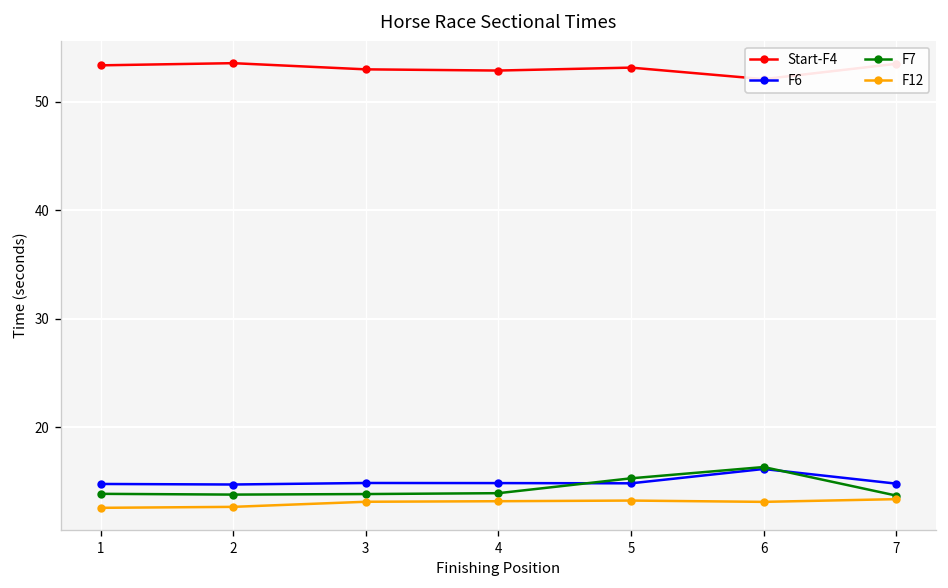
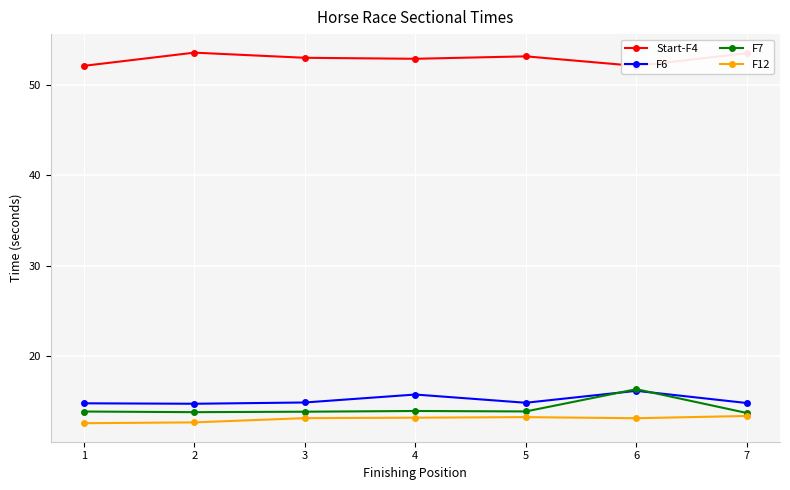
  {
    "Start-F4": {
-     "1": 53,
+     "1": 52,
      "2": 54,
      "3": 53,
      "4": 53,
      "5": 53
    },
    "F6": {
      "1": 15,
      "2": 15,
      "3": 15,
-     "4": 15,
+     "4": 16,
      "5": 15,
      "7": 15
    },
    "F7": {
      "1": 14,
      "2": 14,
      "3": 14,
      "4": 14,
-     "5": 15,
+     "5": 14,
      "7": 14
    },
    "F12": {
      "1": 13,
      "2": 13,
      "3": 13,
      "4": 13,
      "5": 13,
      "6": 13,
      "7": 13
    }
  }
